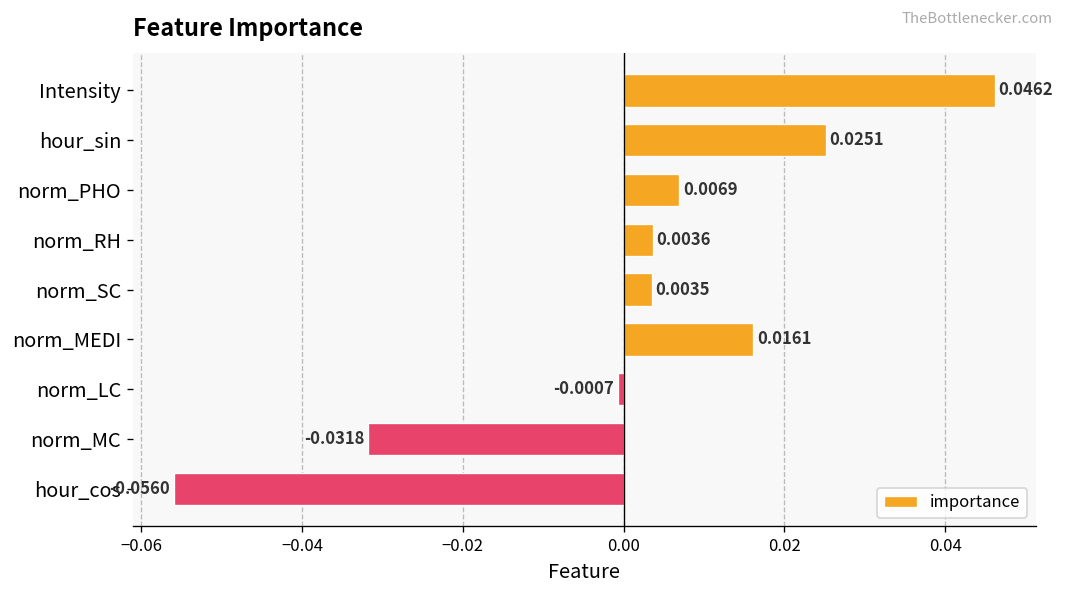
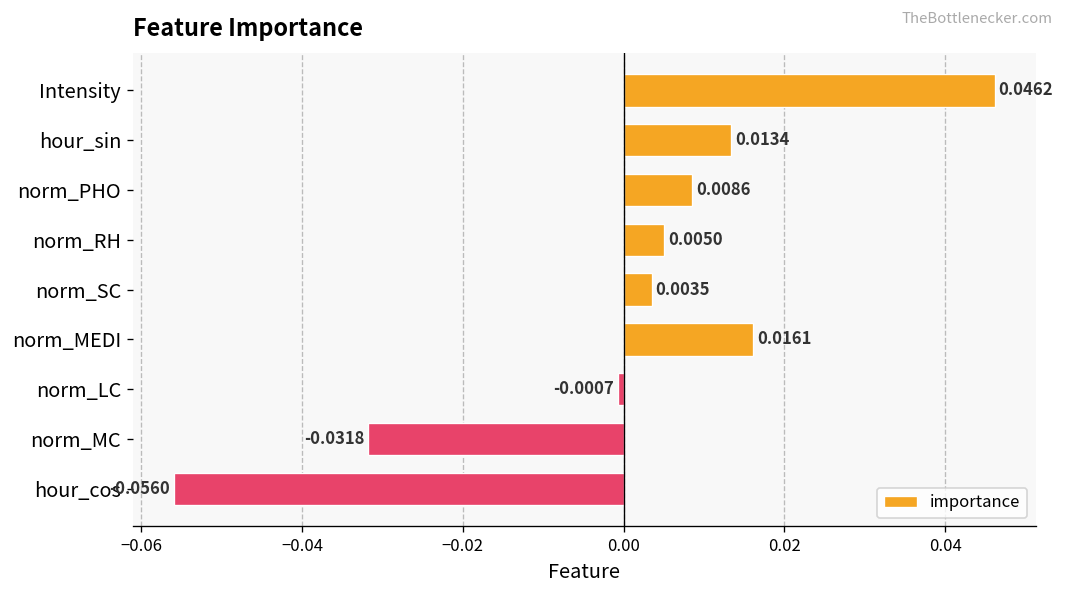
  {
    "Intensity": 0.0462,
-   "hour_sin": 0.0251,
-   "norm_PHO": 0.0069,
-   "norm_RH": 0.0036,
+   "hour_sin": 0.0134,
+   "norm_PHO": 0.0086,
+   "norm_RH": 0.0050,
    "norm_SC": 0.0035,
    "norm_MEDI": 0.0161,
    "norm_LC": -0.0007,
    "norm_MC": -0.0318,
    "hour_cos": -0.0560
  }
